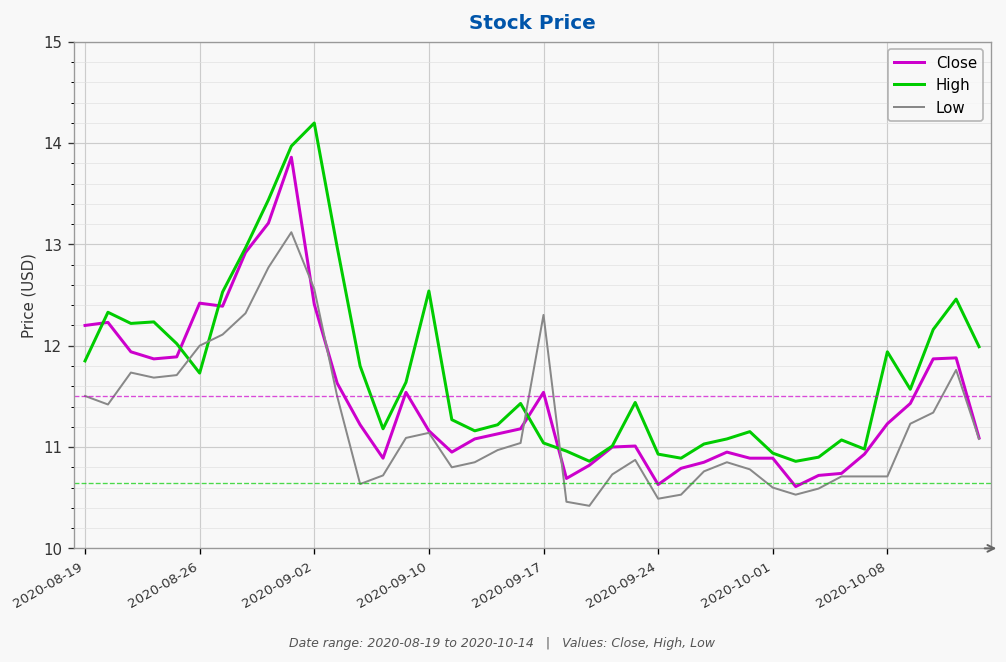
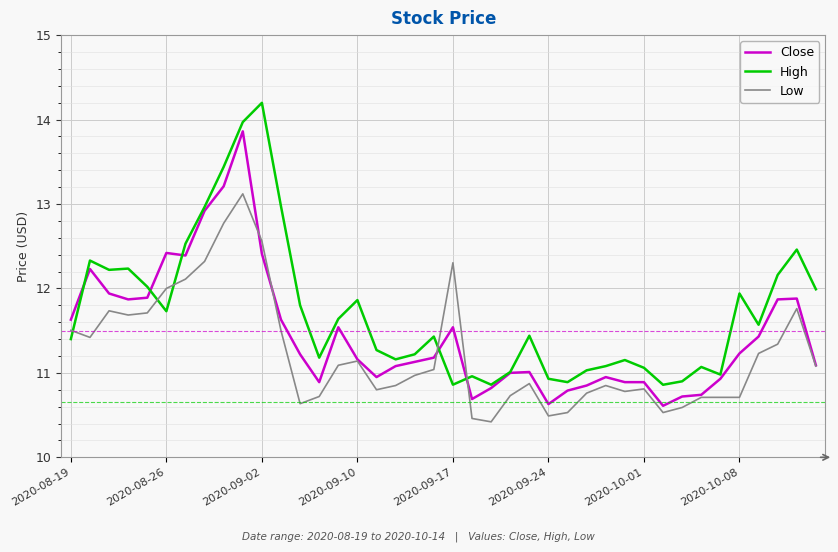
  {
    "Close": {
-     "2020-08-19": 12.2,
+     "2020-08-19": 11.6,
      "2020-08-26": 12.4,
      "2020-09-02": 12.4,
      "2020-09-17": 11.5,
      "2020-09-24": 10.6,
      "2020-10-01": 10.9,
      "2020-10-08": 11.2
    },
    "High": {
-     "2020-08-19": 11.9,
+     "2020-08-19": 11.4,
      "2020-08-26": 11.7,
      "2020-09-02": 14.2,
-     "2020-09-10": 12.5,
-     "2020-09-17": 11.0,
+     "2020-09-10": 11.9,
+     "2020-09-17": 10.9,
      "2020-09-24": 10.9,
-     "2020-10-01": 10.9,
+     "2020-10-01": 11.1,
      "2020-10-08": 11.9
    },
    "Low": {
      "2020-08-19": 11.5,
      "2020-08-26": 12.0,
      "2020-09-02": 12.6,
      "2020-09-17": 12.3,
      "2020-09-24": 10.5,
-     "2020-10-01": 10.6,
+     "2020-10-01": 10.8,
      "2020-10-08": 10.7
    }
  }
